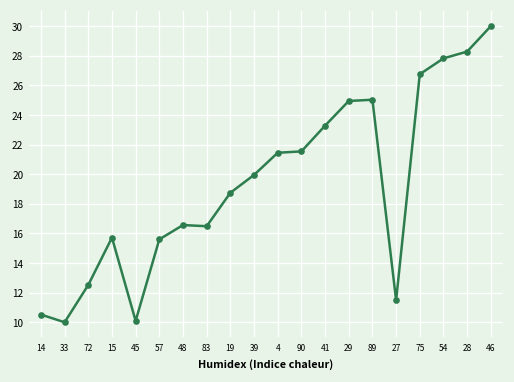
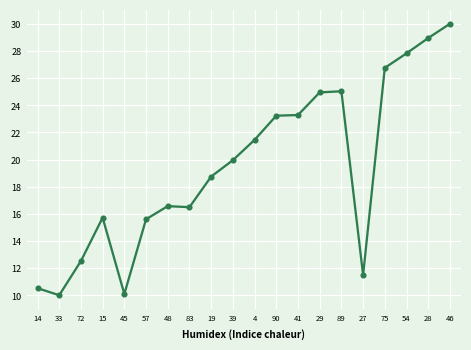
  {
    "14": 10.5,
    "33": 10.0,
    "72": 12.5,
    "15": 15.7,
    "45": 10.1,
    "57": 15.6,
    "48": 16.6,
    "83": 16.5,
    "19": 18.7,
    "39": 20.0,
    "4": 21.4,
-   "90": 21.5,
+   "90": 23.2,
    "41": 23.3,
    "29": 24.9,
    "89": 25.0,
    "27": 11.5,
    "75": 26.8,
    "54": 27.8,
-   "28": 28.3,
+   "28": 29.0,
    "46": 30.0
  }
